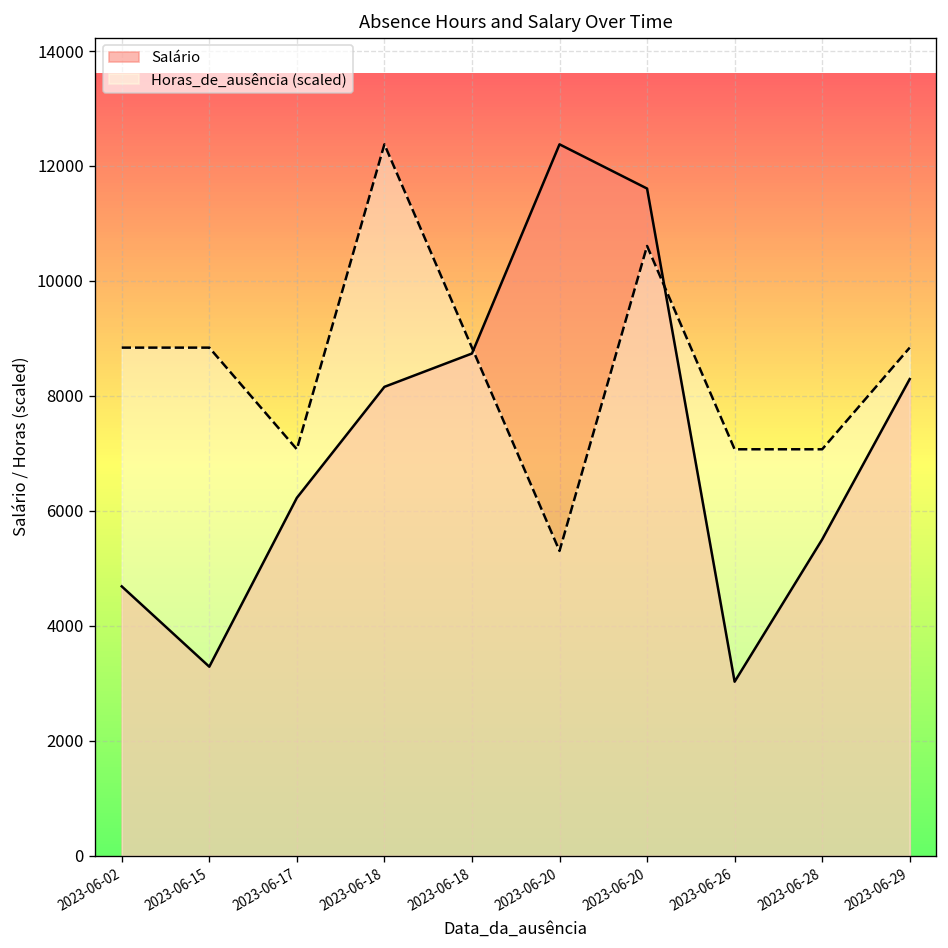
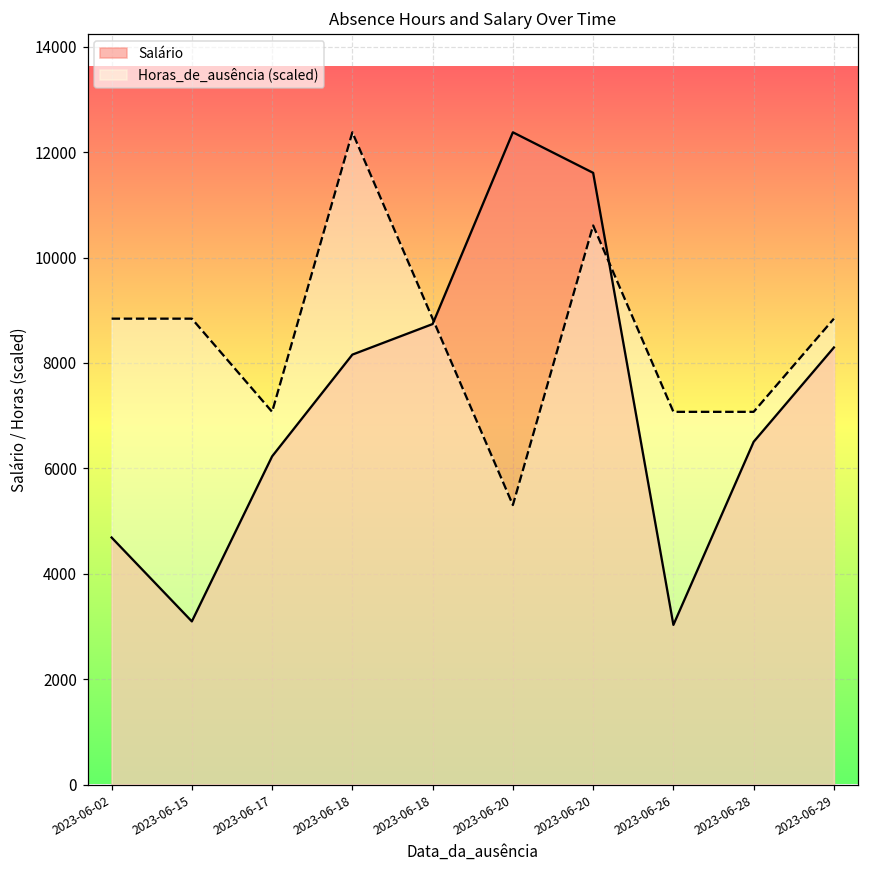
  {
    "Salário": {
      "2023-06-02": 4700,
-     "2023-06-15": 3300,
+     "2023-06-15": 3100,
      "2023-06-17": 6200,
      "2023-06-26": 3000,
-     "2023-06-28": 5500,
+     "2023-06-28": 6500,
      "2023-06-29": 8300
    },
    "Horas_de_ausência (scaled)": {
      "2023-06-02": 8800,
      "2023-06-15": 8800,
      "2023-06-17": 7100,
      "2023-06-26": 7100,
      "2023-06-28": 7100,
      "2023-06-29": 8800
    }
  }
